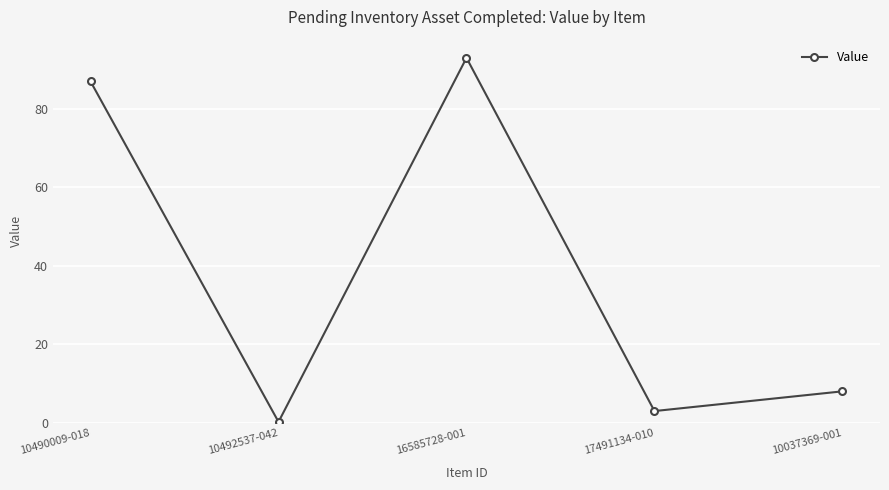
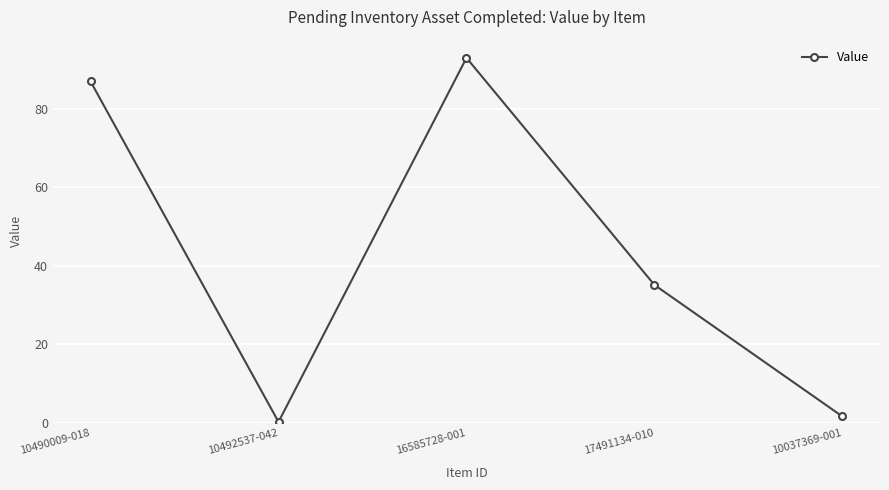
  {
    "10490009-018": 87,
    "10492537-042": 0,
    "16585728-001": 93,
-   "17491134-010": 3,
-   "10037369-001": 8
+   "17491134-010": 35,
+   "10037369-001": 2
  }
